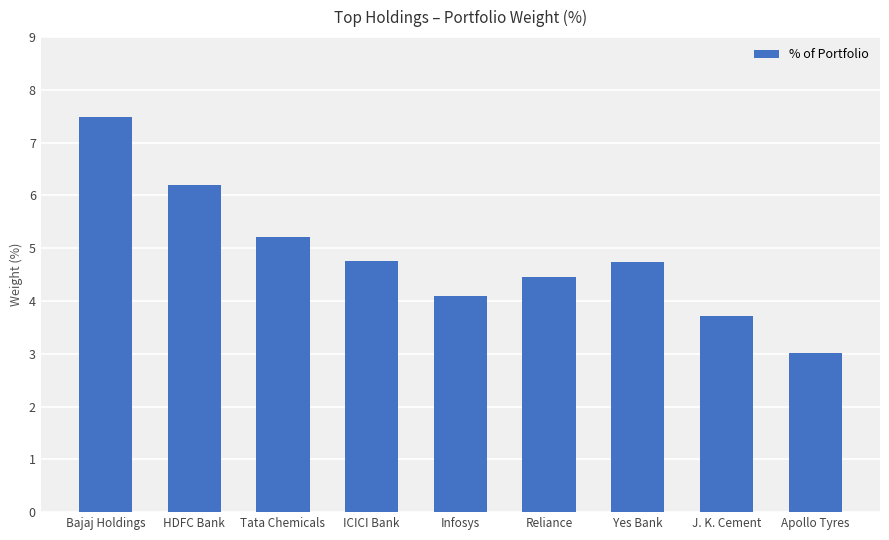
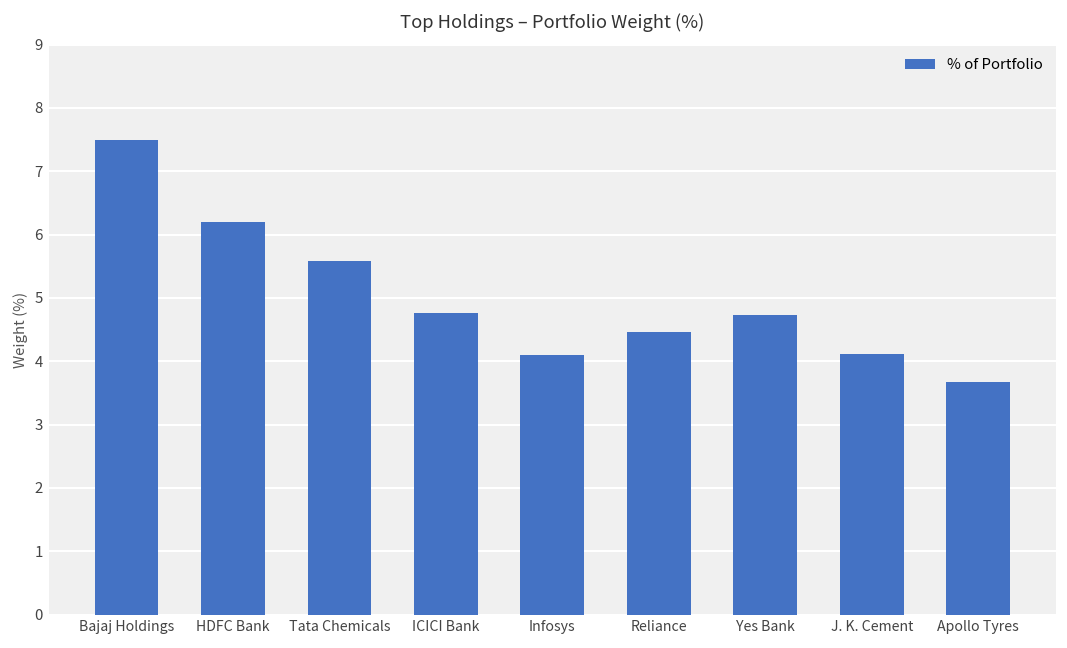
  {
    "Bajaj Holdings": 7.5,
    "HDFC Bank": 6.2,
-   "Tata Chemicals": 5.2,
+   "Tata Chemicals": 5.6,
    "ICICI Bank": 4.8,
    "Infosys": 4.1,
    "Reliance": 4.5,
    "Yes Bank": 4.7,
-   "J. K. Cement": 3.7,
-   "Apollo Tyres": 3.0
+   "J. K. Cement": 4.1,
+   "Apollo Tyres": 3.7
  }
